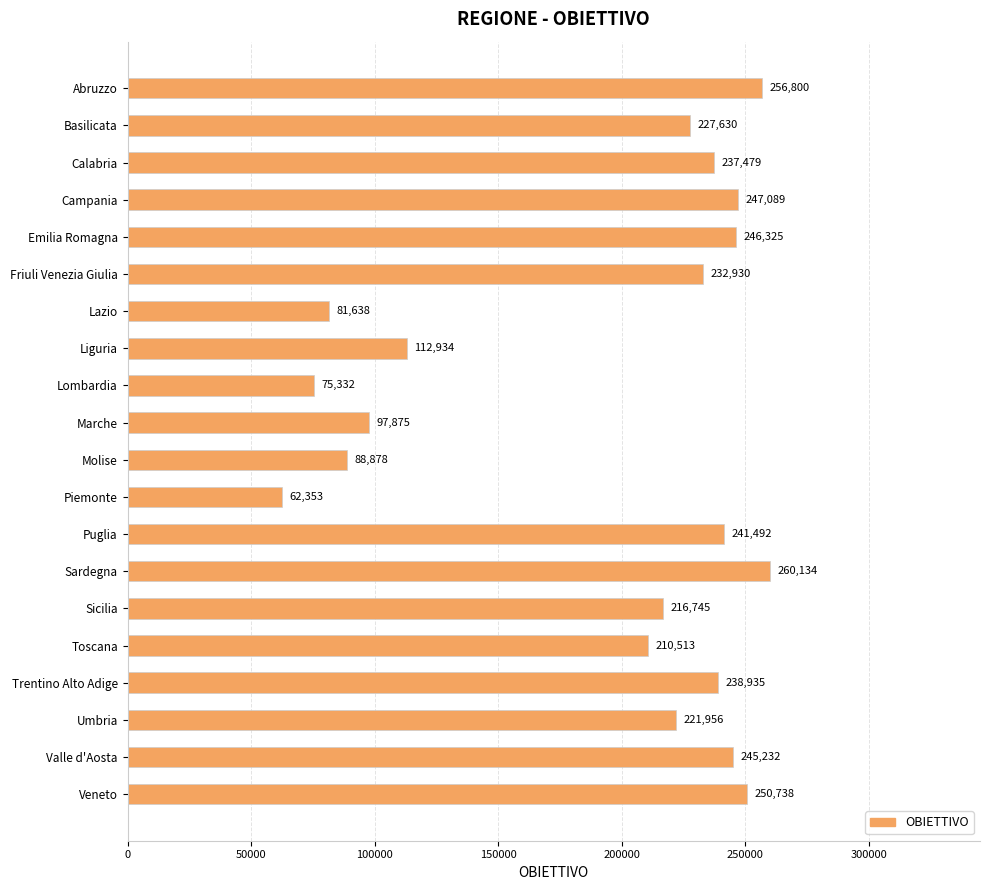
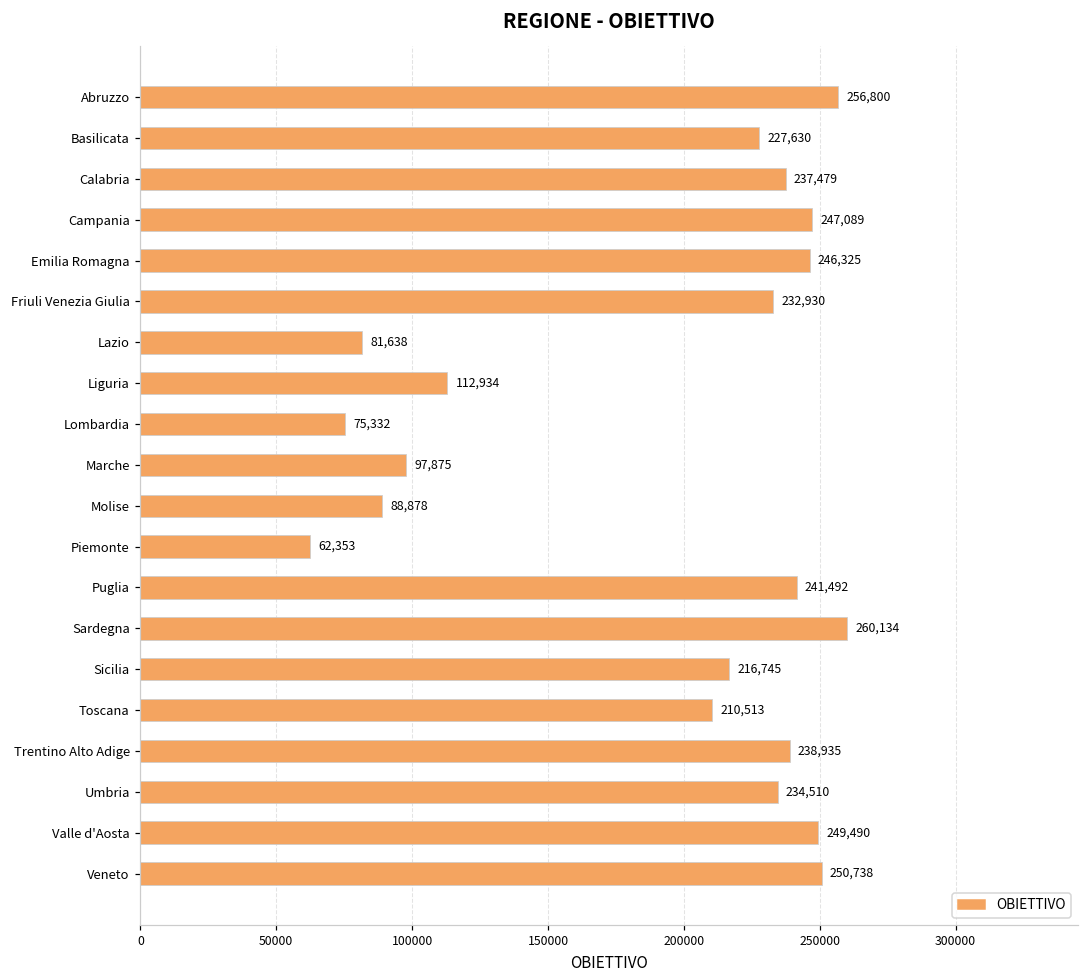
  {
    "Abruzzo": "256,800",
    "Basilicata": "227,630",
    "Calabria": "237,479",
    "Campania": "247,089",
    "Emilia Romagna": "246,325",
    "Friuli Venezia Giulia": "232,930",
    "Lazio": "81,638",
    "Liguria": "112,934",
    "Lombardia": "75,332",
    "Marche": "97,875",
    "Molise": "88,878",
    "Piemonte": "62,353",
    "Puglia": "241,492",
    "Sardegna": "260,134",
    "Sicilia": "216,745",
    "Toscana": "210,513",
    "Trentino Alto Adige": "238,935",
-   "Umbria": "221,956",
-   "Valle d'Aosta": "245,232",
+   "Umbria": "234,510",
+   "Valle d'Aosta": "249,490",
    "Veneto": "250,738"
  }
